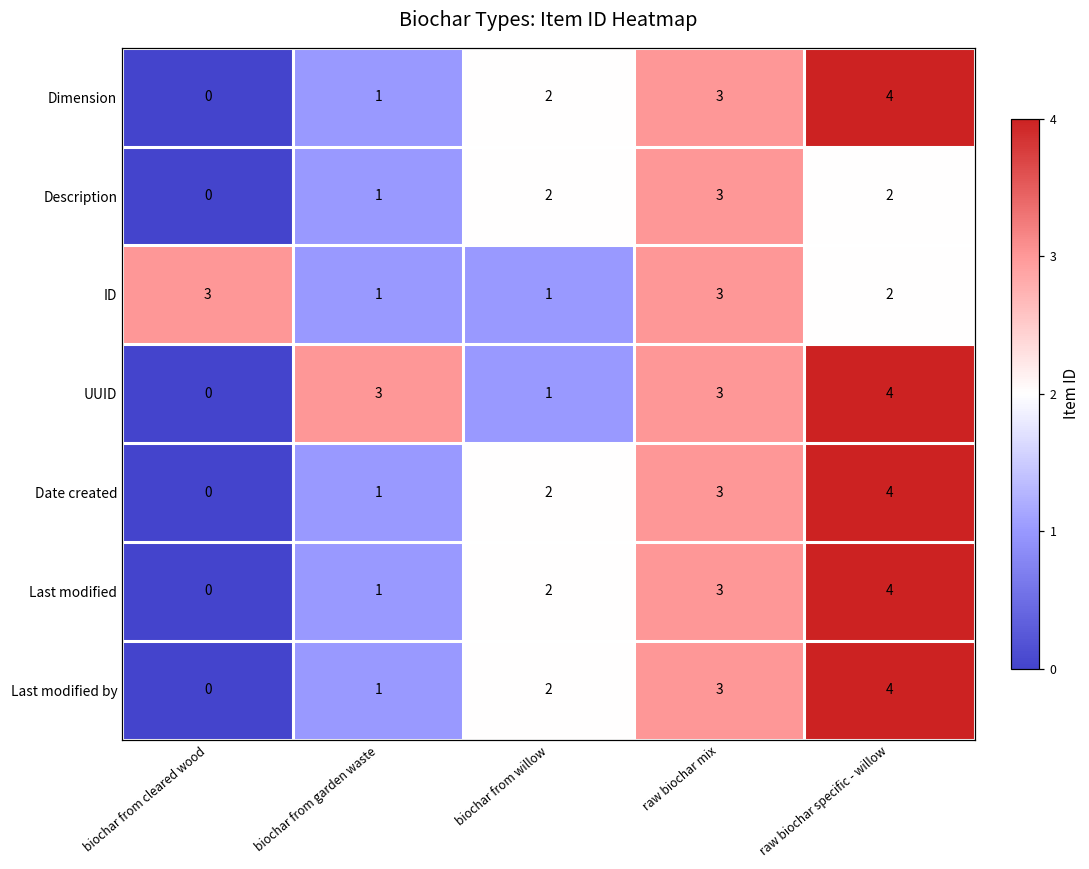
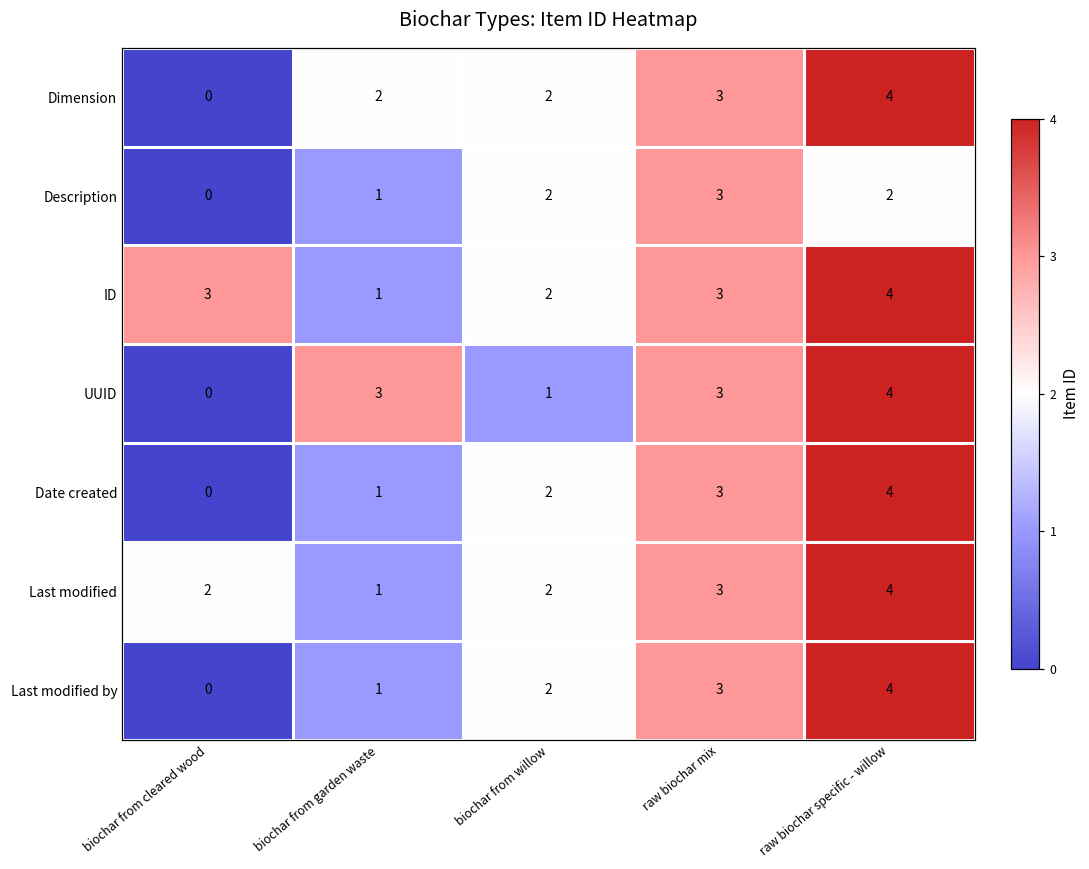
  {
    "Dimension": {
      "biochar from cleared wood": 0,
-     "biochar from garden waste": 1,
+     "biochar from garden waste": 2,
      "biochar from willow": 2,
      "raw biochar mix": 3,
      "raw biochar specific - willow": 4
    },
    "Description": {
      "biochar from cleared wood": 0,
      "biochar from garden waste": 1,
      "biochar from willow": 2,
      "raw biochar mix": 3,
      "raw biochar specific - willow": 2
    },
    "ID": {
      "biochar from cleared wood": 3,
      "biochar from garden waste": 1,
-     "biochar from willow": 1,
+     "biochar from willow": 2,
      "raw biochar mix": 3,
-     "raw biochar specific - willow": 2
+     "raw biochar specific - willow": 4
    },
    "UUID": {
      "biochar from cleared wood": 0,
      "biochar from garden waste": 3,
      "biochar from willow": 1,
      "raw biochar mix": 3,
      "raw biochar specific - willow": 4
    },
    "Date created": {
      "biochar from cleared wood": 0,
      "biochar from garden waste": 1,
      "biochar from willow": 2,
      "raw biochar mix": 3,
      "raw biochar specific - willow": 4
    },
    "Last modified": {
-     "biochar from cleared wood": 0,
+     "biochar from cleared wood": 2,
      "biochar from garden waste": 1,
      "biochar from willow": 2,
      "raw biochar mix": 3,
      "raw biochar specific - willow": 4
    },
    "Last modified by": {
      "biochar from cleared wood": 0,
      "biochar from garden waste": 1,
      "biochar from willow": 2,
      "raw biochar mix": 3,
      "raw biochar specific - willow": 4
    }
  }
